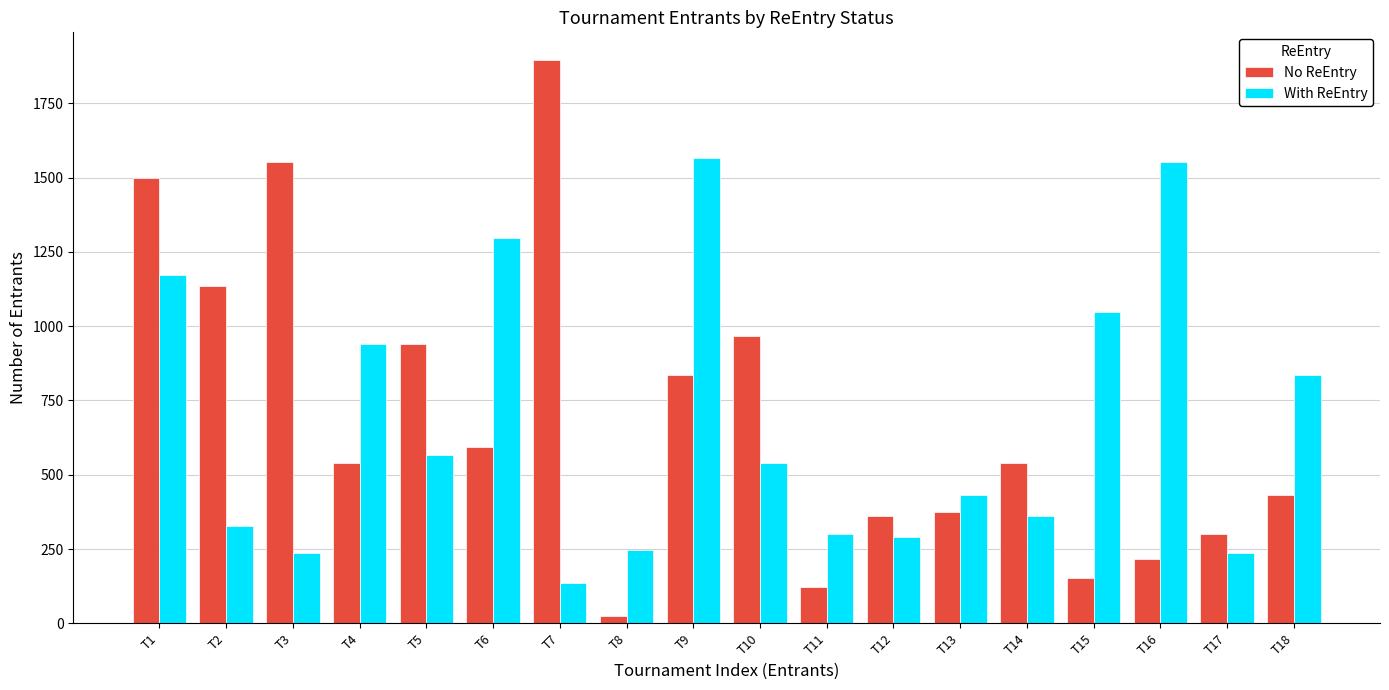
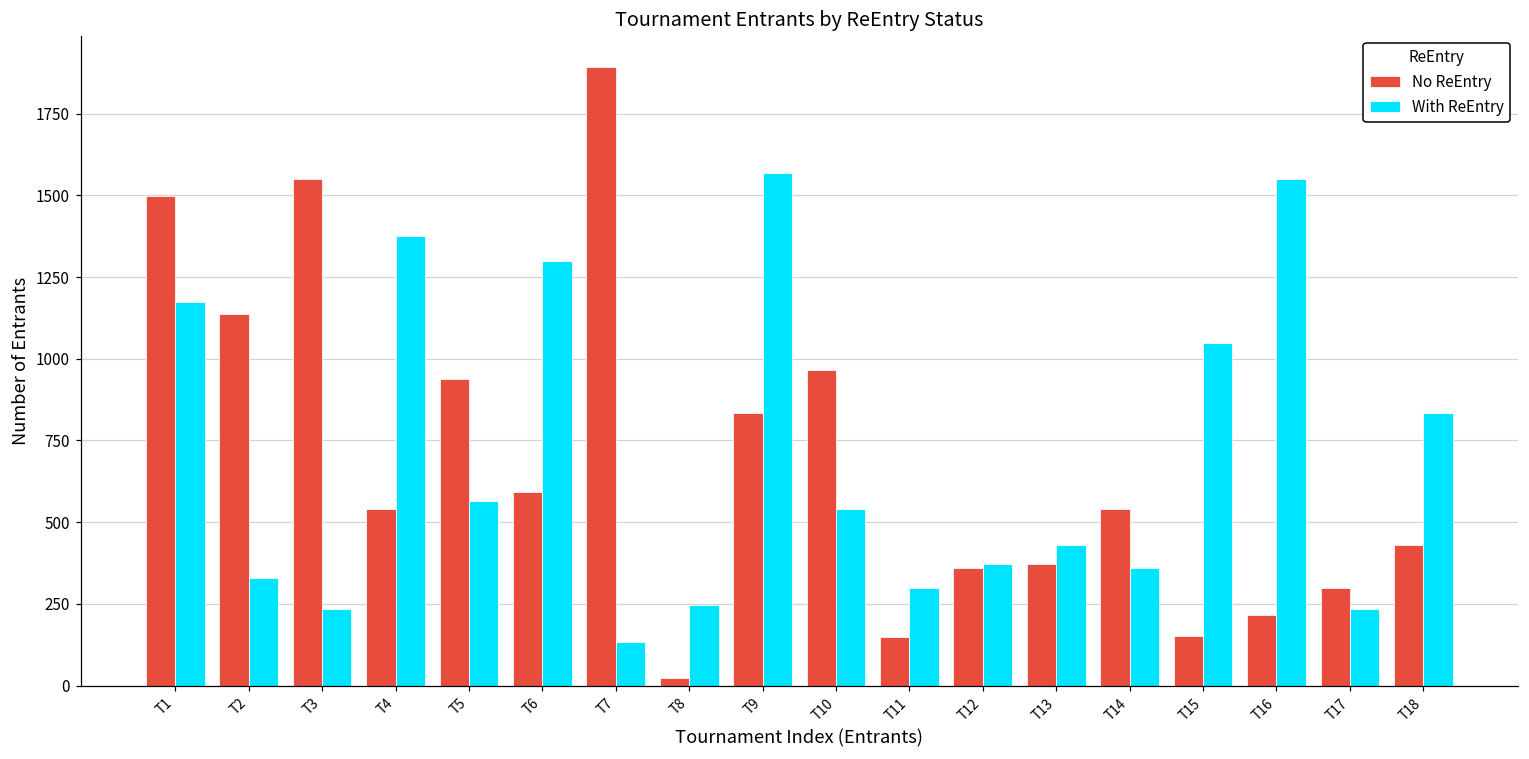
  {
    "No ReEntry": {
      "T1": 1500,
      "T2": 1140,
      "T3": 1550,
      "T4": 540,
      "T5": 940,
      "T6": 590,
      "T7": 1890,
      "T8": 20,
      "T9": 830,
      "T10": 970,
-     "T11": 120,
+     "T11": 150,
      "T12": 360,
      "T13": 370,
      "T14": 540,
      "T15": 150,
      "T16": 220,
      "T17": 300,
      "T18": 430
    },
    "With ReEntry": {
      "T1": 1170,
      "T2": 330,
      "T3": 240,
-     "T4": 940,
+     "T4": 1380,
      "T5": 570,
      "T6": 1300,
      "T7": 140,
      "T8": 250,
      "T9": 1570,
      "T10": 540,
      "T11": 300,
-     "T12": 290,
+     "T12": 370,
      "T13": 430,
      "T14": 360,
      "T15": 1050,
      "T16": 1550,
      "T17": 240,
      "T18": 830
    }
  }
